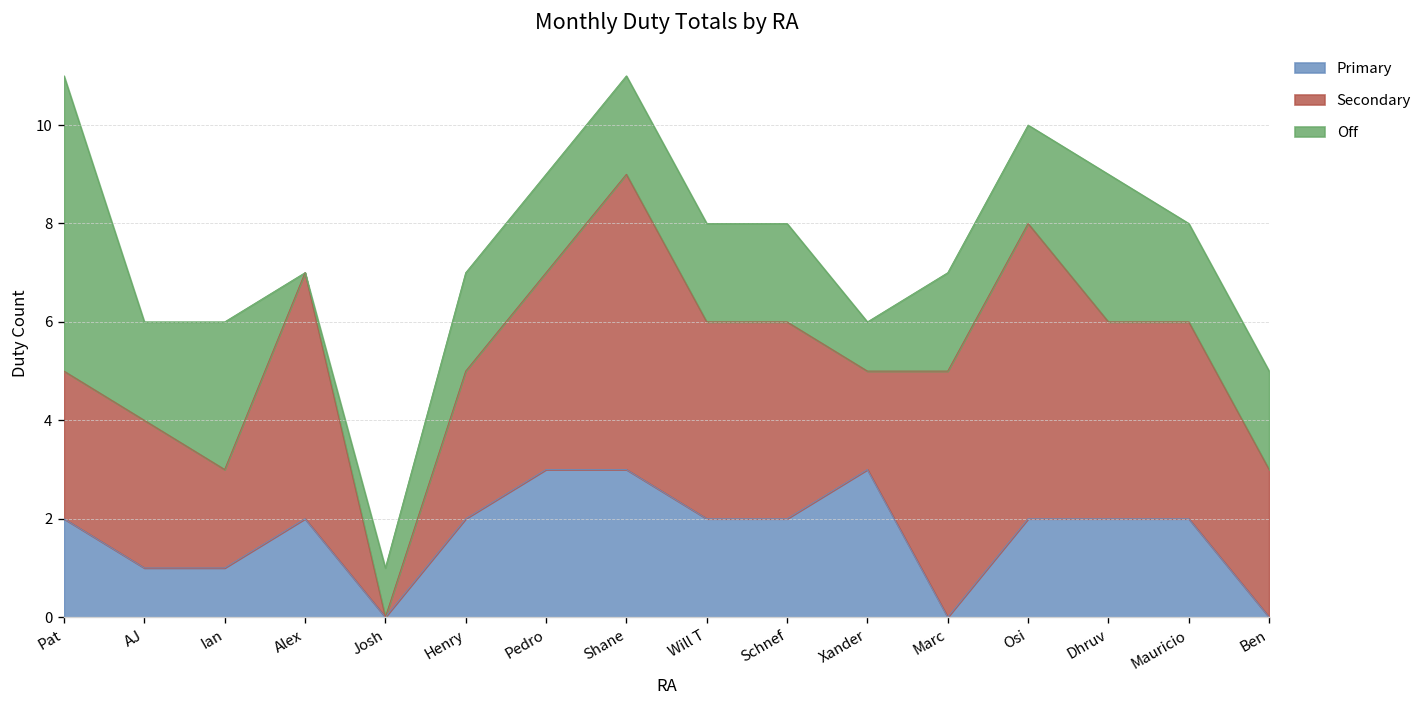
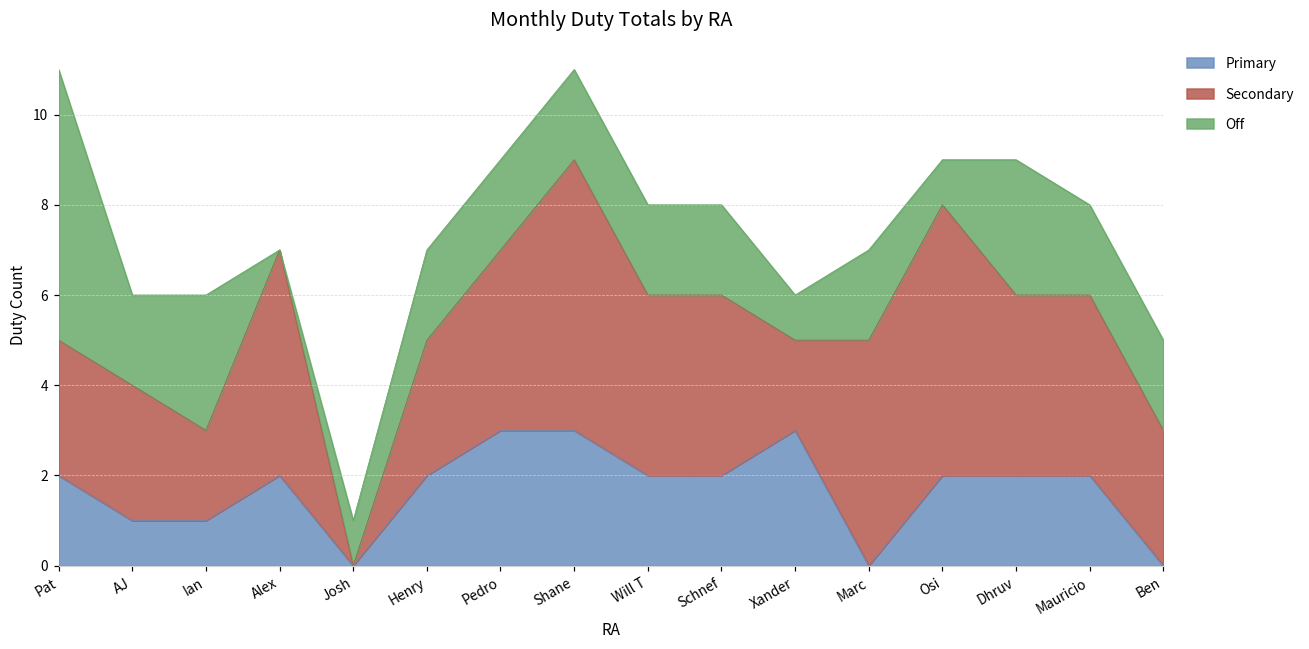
  {
    "Primary": {
      "Pat": 2,
      "AJ": 1,
      "Ian": 1,
      "Alex": 2,
      "Henry": 2,
      "Pedro": 3,
      "Shane": 3,
      "Will T": 2,
      "Schnef": 2,
      "Xander": 3,
      "Marc": 0,
      "Osi": 2,
      "Dhruv": 2,
      "Mauricio": 2,
      "Ben": 0
    },
    "Secondary": {
      "Pat": 3,
      "AJ": 3,
      "Ian": 2,
      "Henry": 3,
      "Pedro": 4,
      "Shane": 6,
      "Will T": 4,
      "Schnef": 4,
      "Xander": 2,
      "Marc": 5,
      "Osi": 6,
      "Dhruv": 4,
      "Mauricio": 4,
      "Ben": 3
    },
    "Off": {
      "Pat": 6,
      "AJ": 2,
      "Ian": 3,
      "Josh": 1,
      "Henry": 2,
      "Pedro": 2,
      "Shane": 2,
      "Will T": 2,
      "Schnef": 2,
      "Xander": 1,
      "Marc": 2,
-     "Osi": 2,
+     "Osi": 1,
      "Dhruv": 3,
      "Mauricio": 2,
      "Ben": 2
    }
  }
